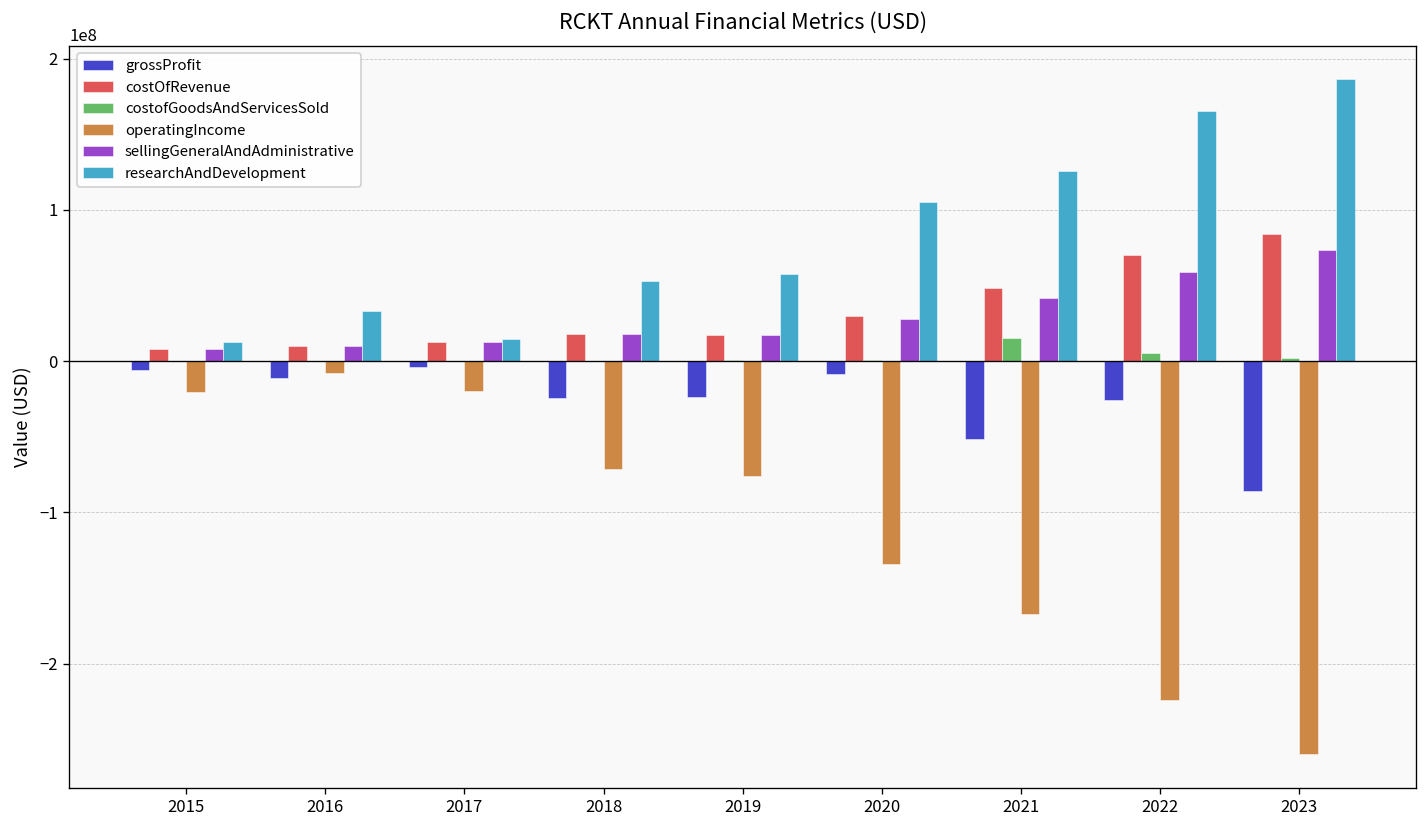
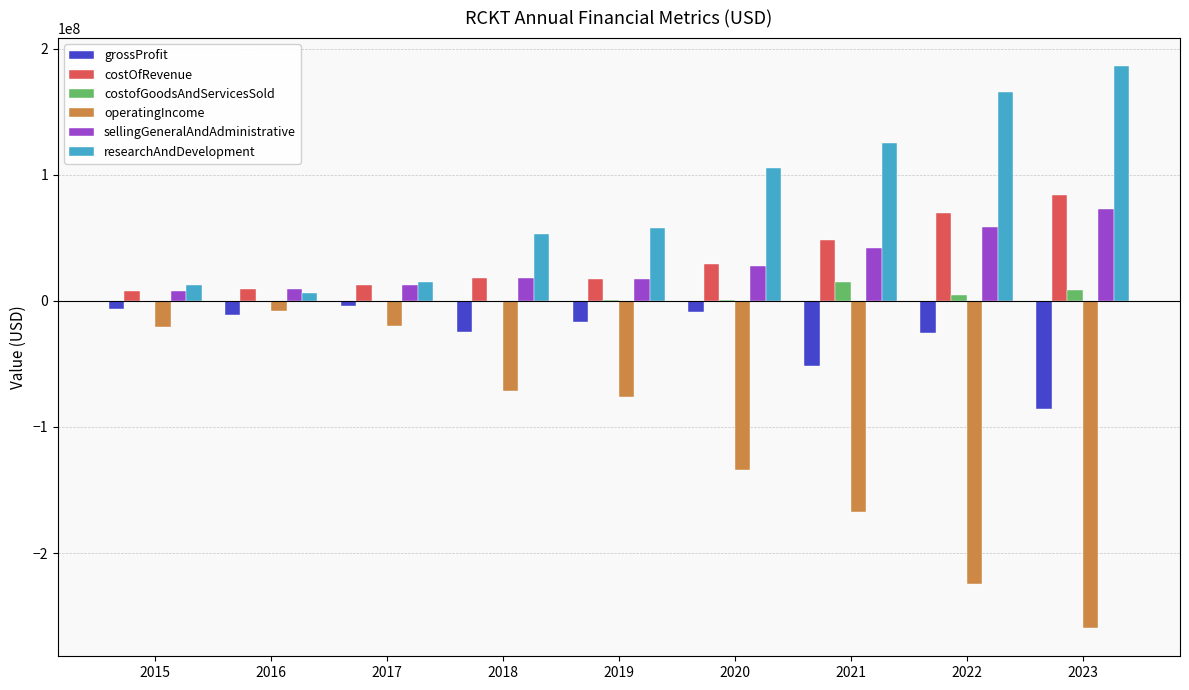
  {
    "grossProfit": {
      "2015": -6000000,
      "2016": -11000000,
      "2017": -4000000,
      "2018": -24000000,
-     "2019": -23000000,
+     "2019": -17000000,
      "2020": -9000000,
      "2021": -51000000,
      "2022": -25000000,
      "2023": -86000000
    },
    "costofGoodsAndServicesSold": {
      "2021": 15000000,
      "2022": 5000000,
-     "2023": 2000000
+     "2023": 9000000
    },
    "sellingGeneralAndAdministrative": {
      "2015": 8000000,
      "2016": 10000000,
      "2017": 13000000,
      "2018": 18000000,
      "2019": 18000000,
      "2020": 28000000,
      "2021": 42000000,
      "2022": 59000000,
      "2023": 73000000
    },
    "researchAndDevelopment": {
      "2015": 13000000,
-     "2016": 33000000,
+     "2016": 6000000,
      "2017": 15000000,
      "2018": 53000000,
      "2019": 58000000,
      "2020": 105000000,
      "2021": 125000000,
      "2022": 166000000,
      "2023": 186000000
    }
  }
